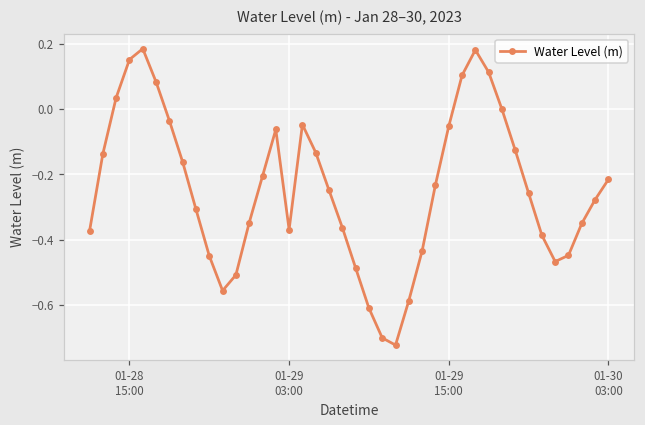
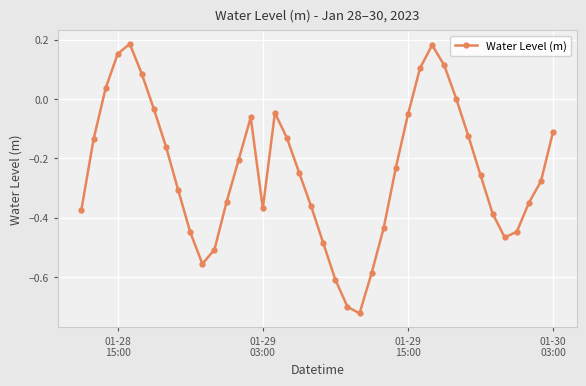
  {
    "01-28 15:00": 0.15,
    "01-29 03:00": -0.37,
    "01-29 15:00": -0.05,
-   "01-30 03:00": -0.22
+   "01-30 03:00": -0.11
  }
